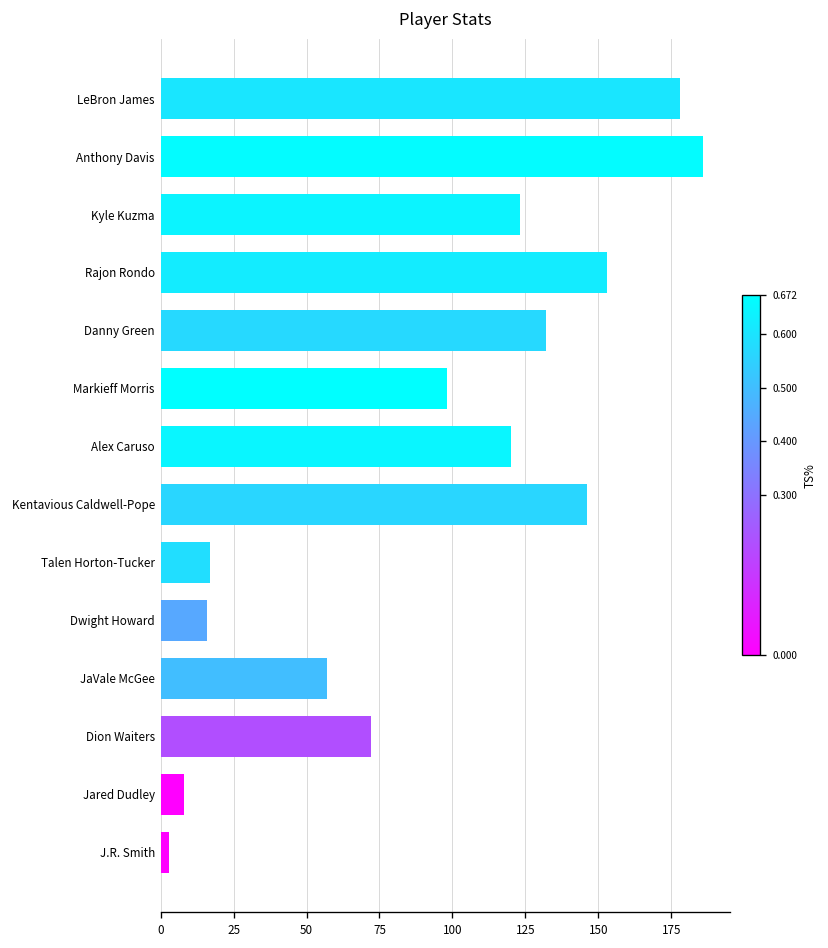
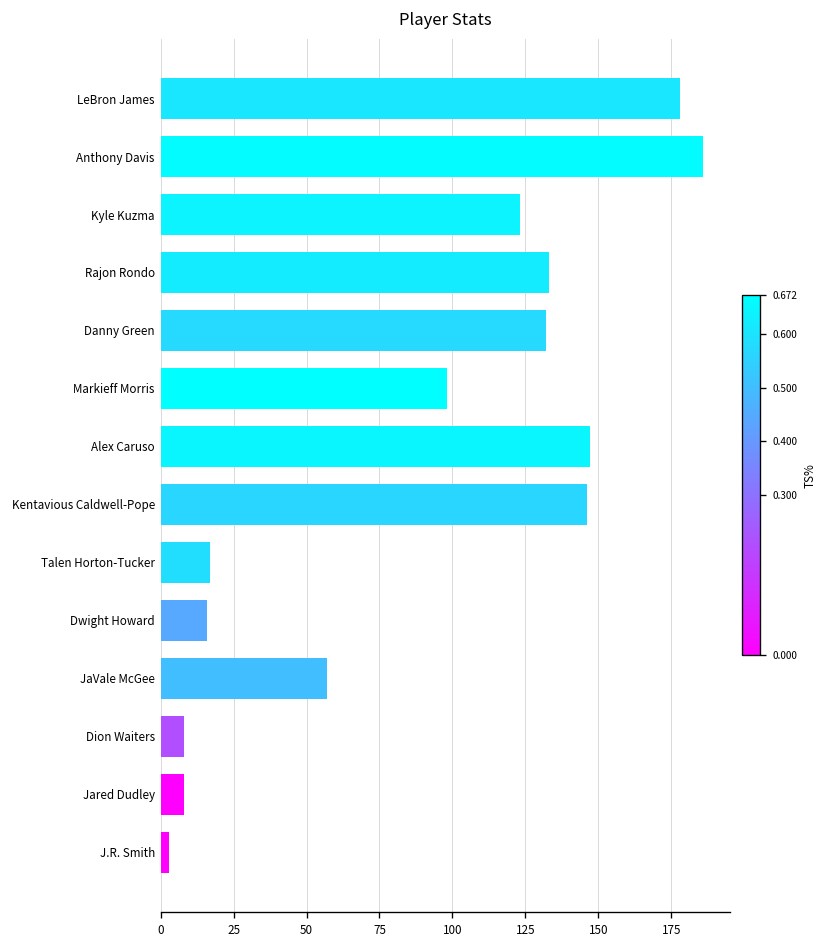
  {
    "LeBron James": 178,
    "Anthony Davis": 186,
    "Kyle Kuzma": 123,
-   "Rajon Rondo": 153,
+   "Rajon Rondo": 133,
    "Danny Green": 132,
    "Markieff Morris": 98,
-   "Alex Caruso": 120,
+   "Alex Caruso": 147,
    "Kentavious Caldwell-Pope": 146,
    "Talen Horton-Tucker": 17,
    "Dwight Howard": 16,
    "JaVale McGee": 57,
-   "Dion Waiters": 72,
+   "Dion Waiters": 8,
    "Jared Dudley": 8,
    "J.R. Smith": 3
  }
